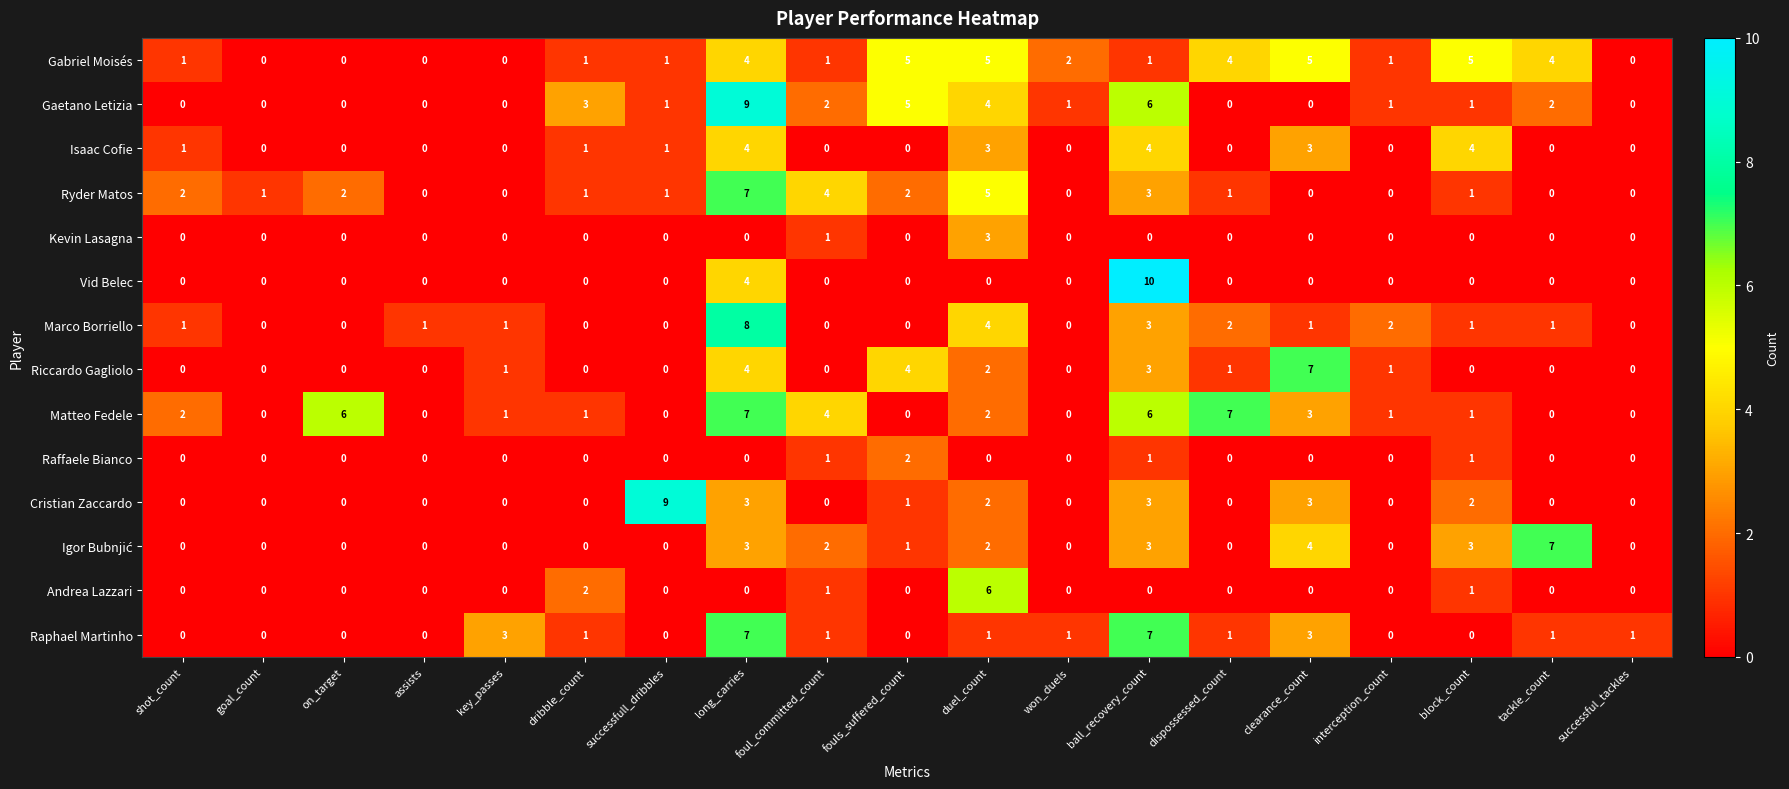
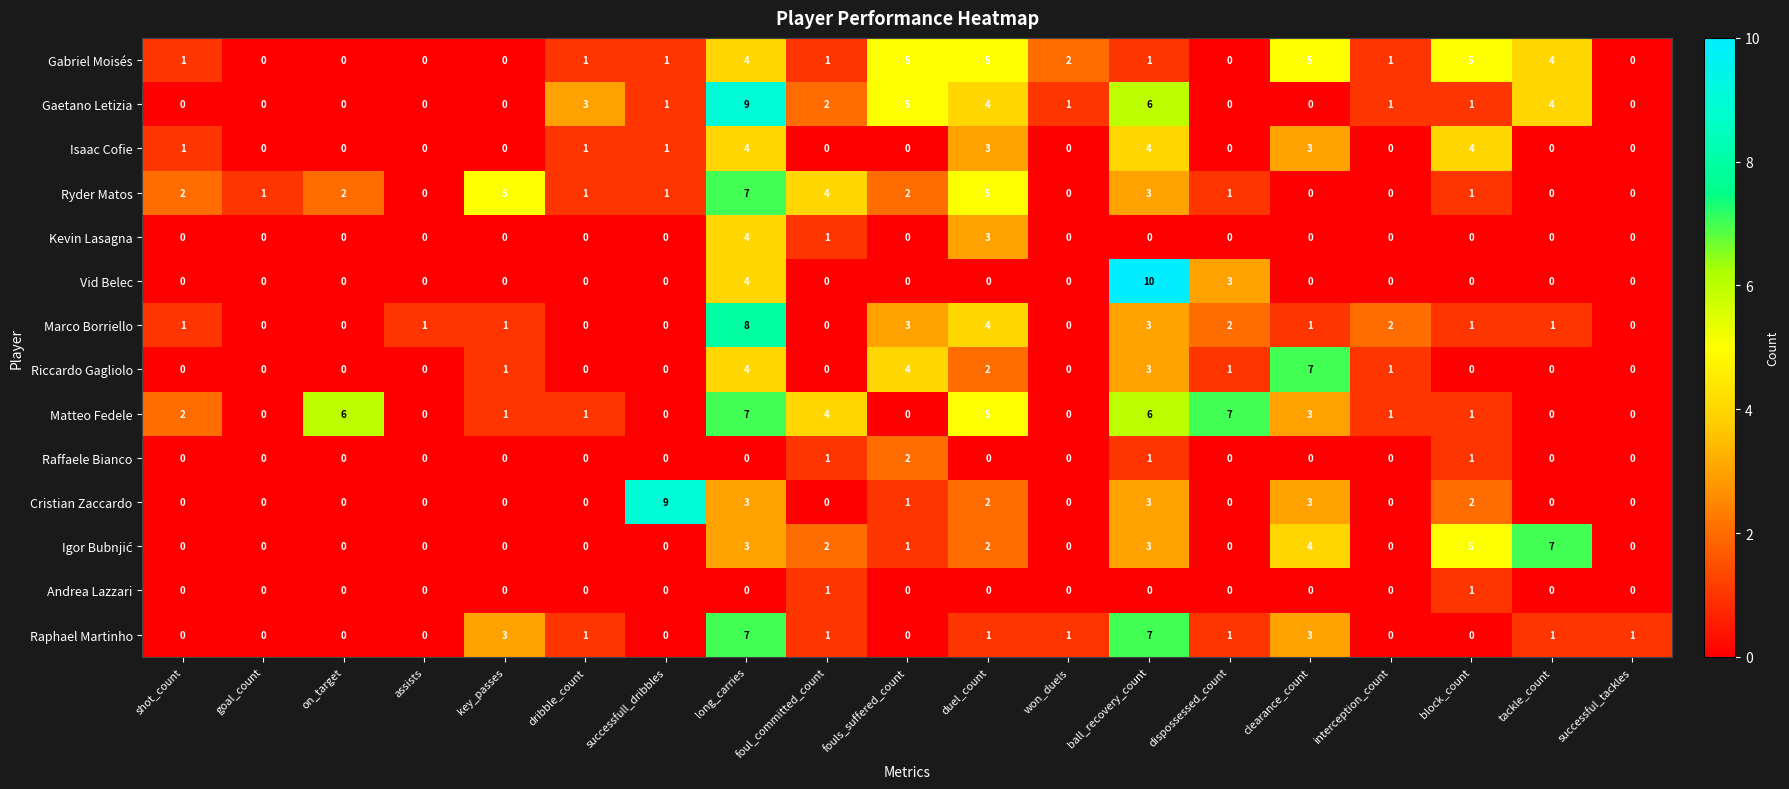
  {
    "Gabriel Moisés": {
      "shot_count": 1,
      "goal_count": 0,
      "on_target": 0,
      "assists": 0,
      "key_passes": 0,
      "dribble_count": 1,
      "successfull_dribbles": 1,
      "long_carries": 4,
      "foul_committed_count": 1,
      "fouls_suffered_count": 5,
      "duel_count": 5,
      "won_duels": 2,
      "ball_recovery_count": 1,
-     "dispossessed_count": 4,
+     "dispossessed_count": 0,
      "clearance_count": 5,
      "interception_count": 1,
      "block_count": 5,
      "tackle_count": 4,
      "successful_tackles": 0
    },
    "Gaetano Letizia": {
      "shot_count": 0,
      "goal_count": 0,
      "on_target": 0,
      "assists": 0,
      "key_passes": 0,
      "dribble_count": 3,
      "successfull_dribbles": 1,
      "long_carries": 9,
      "foul_committed_count": 2,
      "fouls_suffered_count": 5,
      "duel_count": 4,
      "won_duels": 1,
      "ball_recovery_count": 6,
      "dispossessed_count": 0,
      "clearance_count": 0,
      "interception_count": 1,
      "block_count": 1,
-     "tackle_count": 2,
+     "tackle_count": 4,
      "successful_tackles": 0
    },
    "Ryder Matos": {
      "shot_count": 2,
      "goal_count": 1,
      "on_target": 2,
      "assists": 0,
-     "key_passes": 0,
+     "key_passes": 5,
      "dribble_count": 1,
      "successfull_dribbles": 1,
      "long_carries": 7,
      "foul_committed_count": 4,
      "fouls_suffered_count": 2,
      "duel_count": 5,
      "won_duels": 0,
      "ball_recovery_count": 3,
      "dispossessed_count": 1,
      "clearance_count": 0,
      "interception_count": 0,
      "block_count": 1,
      "tackle_count": 0,
      "successful_tackles": 0
    },
    "Kevin Lasagna": {
      "shot_count": 0,
      "goal_count": 0,
      "on_target": 0,
      "assists": 0,
      "key_passes": 0,
      "dribble_count": 0,
      "successfull_dribbles": 0,
-     "long_carries": 0,
+     "long_carries": 4,
      "foul_committed_count": 1,
      "fouls_suffered_count": 0,
      "duel_count": 3,
      "won_duels": 0,
      "ball_recovery_count": 0,
      "dispossessed_count": 0,
      "clearance_count": 0,
      "interception_count": 0,
      "block_count": 0,
      "tackle_count": 0,
      "successful_tackles": 0
    },
    "Vid Belec": {
      "shot_count": 0,
      "goal_count": 0,
      "on_target": 0,
      "assists": 0,
      "key_passes": 0,
      "dribble_count": 0,
      "successfull_dribbles": 0,
      "long_carries": 4,
      "foul_committed_count": 0,
      "fouls_suffered_count": 0,
      "duel_count": 0,
      "won_duels": 0,
      "ball_recovery_count": 10,
-     "dispossessed_count": 0,
+     "dispossessed_count": 3,
      "clearance_count": 0,
      "interception_count": 0,
      "block_count": 0,
      "tackle_count": 0,
      "successful_tackles": 0
    },
    "Marco Borriello": {
      "shot_count": 1,
      "goal_count": 0,
      "on_target": 0,
      "assists": 1,
      "key_passes": 1,
      "dribble_count": 0,
      "successfull_dribbles": 0,
      "long_carries": 8,
      "foul_committed_count": 0,
-     "fouls_suffered_count": 0,
+     "fouls_suffered_count": 3,
      "duel_count": 4,
      "won_duels": 0,
      "ball_recovery_count": 3,
      "dispossessed_count": 2,
      "clearance_count": 1,
      "interception_count": 2,
      "block_count": 1,
      "tackle_count": 1,
      "successful_tackles": 0
    },
    "Matteo Fedele": {
      "shot_count": 2,
      "goal_count": 0,
      "on_target": 6,
      "assists": 0,
      "key_passes": 1,
      "dribble_count": 1,
      "successfull_dribbles": 0,
      "long_carries": 7,
      "foul_committed_count": 4,
      "fouls_suffered_count": 0,
-     "duel_count": 2,
+     "duel_count": 5,
      "won_duels": 0,
      "ball_recovery_count": 6,
      "dispossessed_count": 7,
      "clearance_count": 3,
      "interception_count": 1,
      "block_count": 1,
      "tackle_count": 0,
      "successful_tackles": 0
    },
    "Igor Bubnjić": {
      "shot_count": 0,
      "goal_count": 0,
      "on_target": 0,
      "assists": 0,
      "key_passes": 0,
      "dribble_count": 0,
      "successfull_dribbles": 0,
      "long_carries": 3,
      "foul_committed_count": 2,
      "fouls_suffered_count": 1,
      "duel_count": 2,
      "won_duels": 0,
      "ball_recovery_count": 3,
      "dispossessed_count": 0,
      "clearance_count": 4,
      "interception_count": 0,
-     "block_count": 3,
+     "block_count": 5,
      "tackle_count": 7,
      "successful_tackles": 0
    },
    "Andrea Lazzari": {
      "shot_count": 0,
      "goal_count": 0,
      "on_target": 0,
      "assists": 0,
      "key_passes": 0,
-     "dribble_count": 2,
+     "dribble_count": 0,
      "successfull_dribbles": 0,
      "long_carries": 0,
      "foul_committed_count": 1,
      "fouls_suffered_count": 0,
-     "duel_count": 6,
+     "duel_count": 0,
      "won_duels": 0,
      "ball_recovery_count": 0,
      "dispossessed_count": 0,
      "clearance_count": 0,
      "interception_count": 0,
      "block_count": 1,
      "tackle_count": 0,
      "successful_tackles": 0
    }
  }
